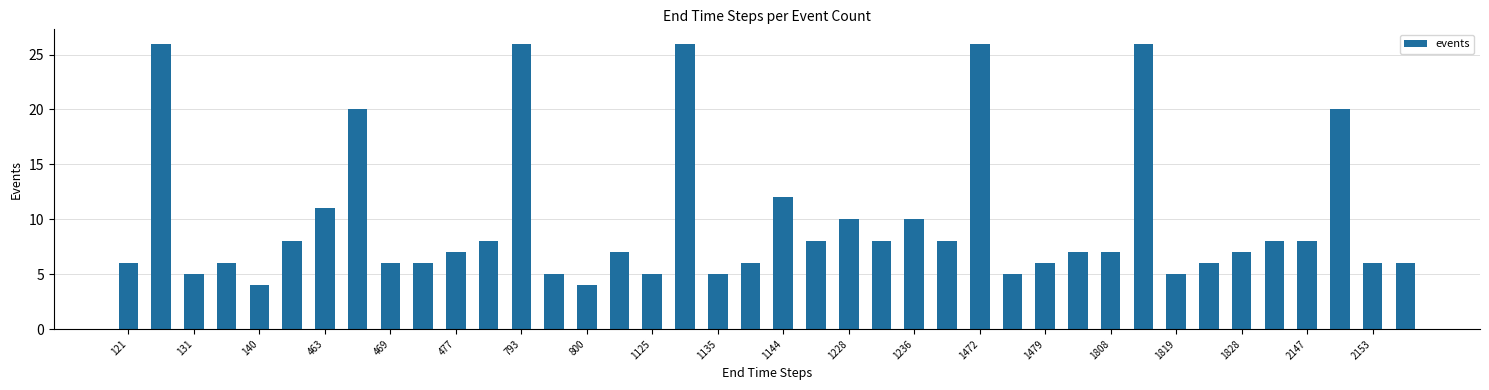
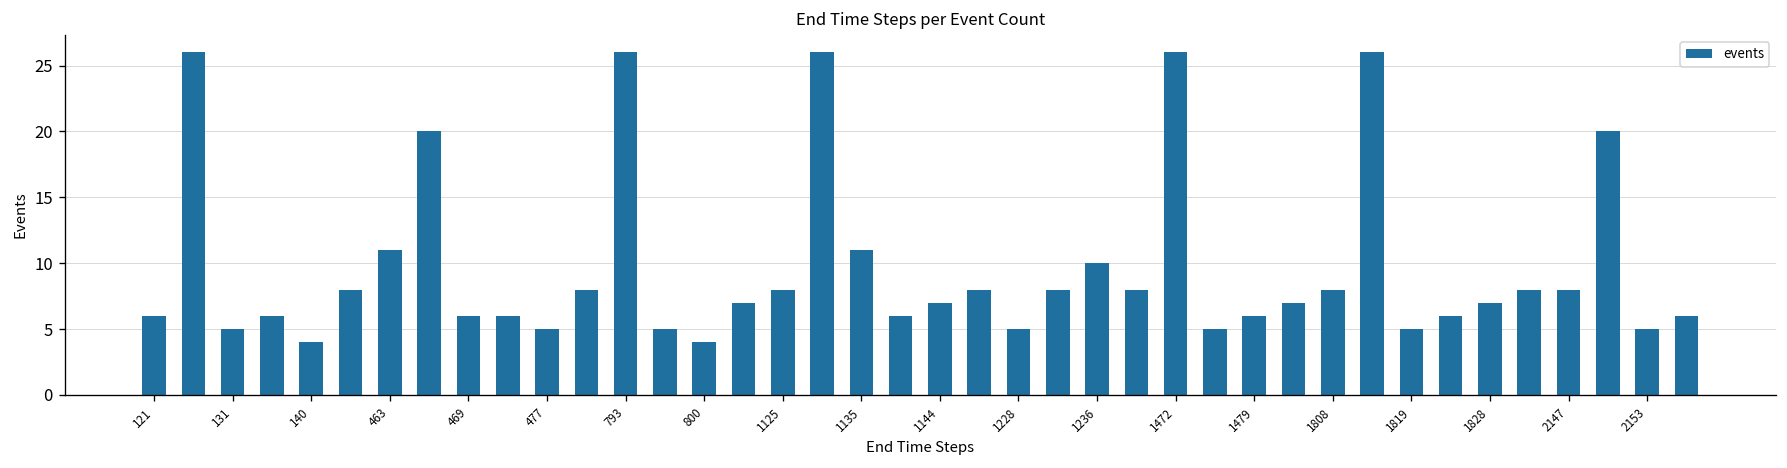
  {
    "121": 6,
    "131": 5,
    "140": 4,
    "463": 11,
    "469": 6,
-   "477": 7,
+   "477": 5,
    "793": 26,
    "800": 4,
-   "1125": 5,
-   "1135": 5,
-   "1144": 12,
-   "1228": 10,
+   "1125": 8,
+   "1135": 11,
+   "1144": 7,
+   "1228": 5,
    "1236": 10,
    "1472": 26,
    "1479": 6,
-   "1808": 7,
+   "1808": 8,
    "1819": 5,
    "1828": 7,
    "2147": 8,
-   "2153": 6
+   "2153": 5
  }
